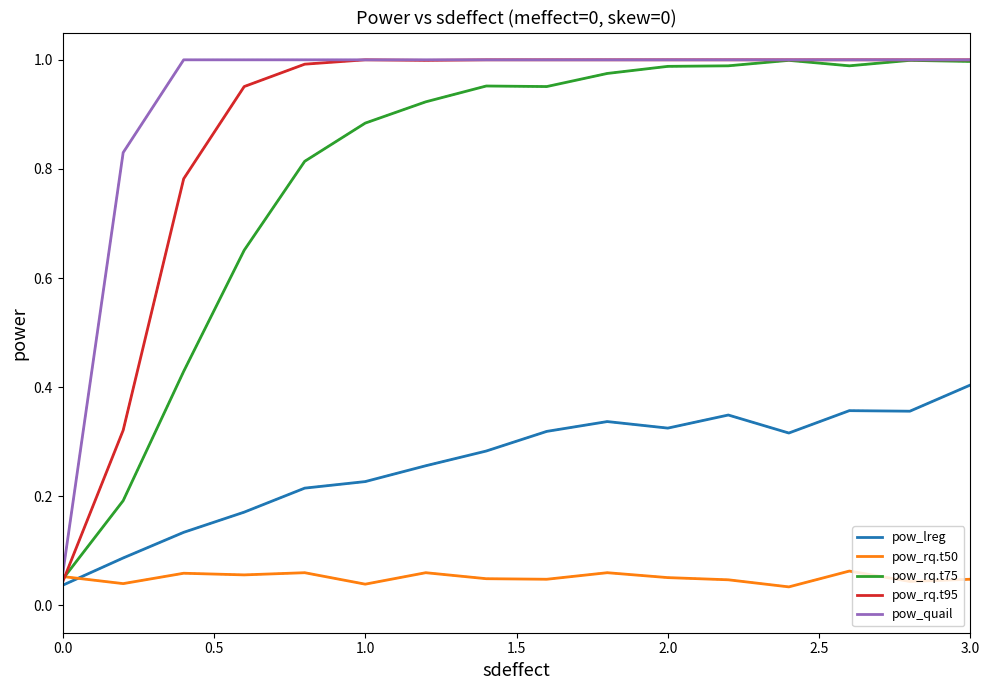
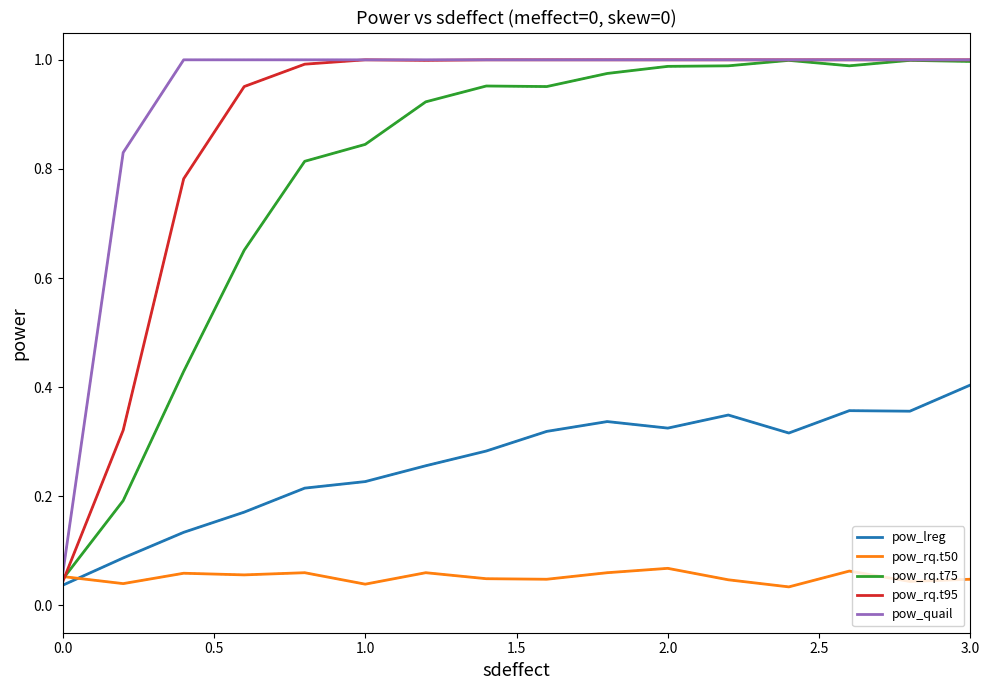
  {
    "pow_lreg": {
      "0.0": 0.04,
      "1.0": 0.23,
      "2.0": 0.33,
      "3.0": 0.40
    },
    "pow_rq.t50": {
      "1.0": 0.04,
-     "2.0": 0.05,
+     "2.0": 0.07,
      "3.0": 0.05
    },
    "pow_rq.t75": {
      "0.0": 0.05,
-     "1.0": 0.88,
+     "1.0": 0.85,
      "2.0": 0.99
    },
    "pow_rq.t95": {
      "0.0": 0.04
    }
  }
